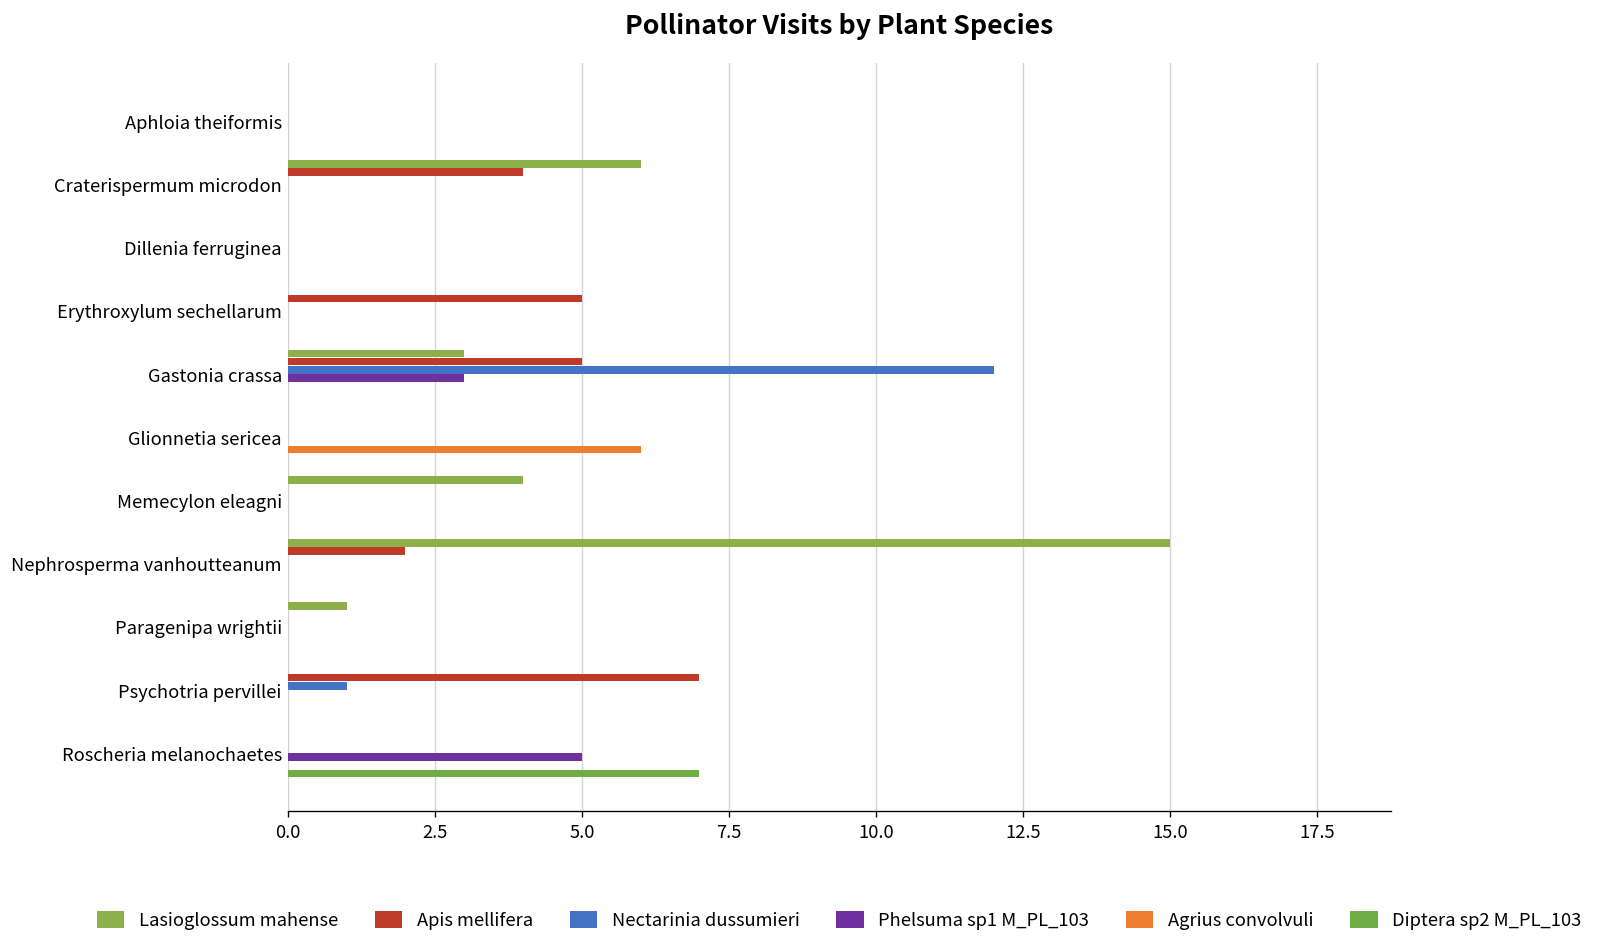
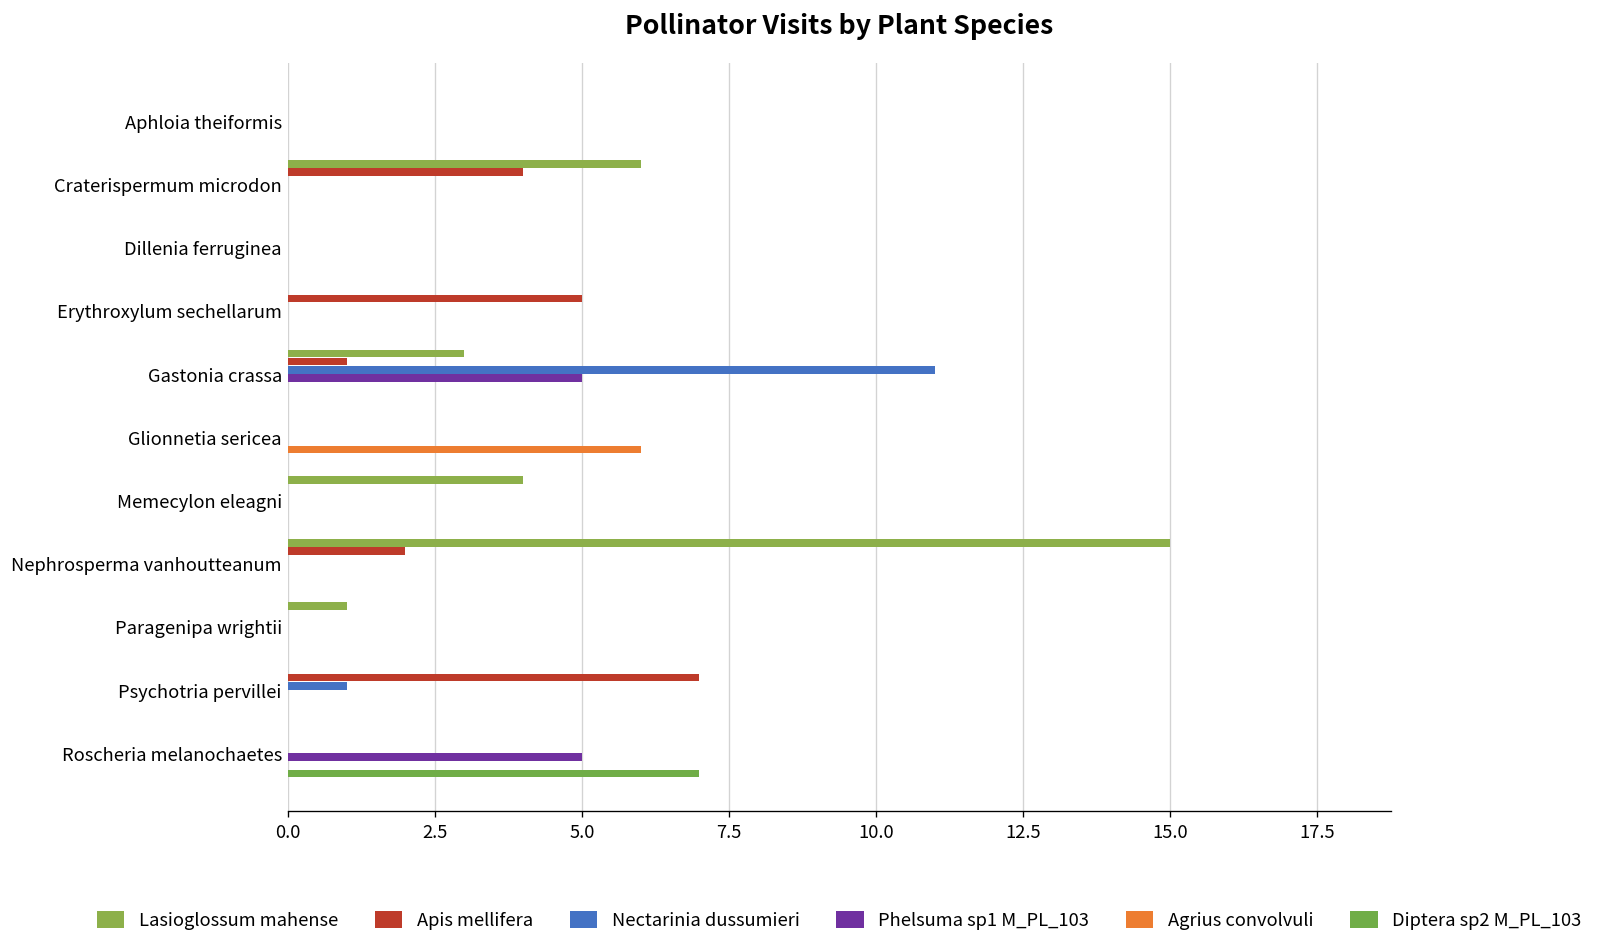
  {
    "Apis mellifera": {
      "Aphloia theiformis": 0,
      "Craterispermum microdon": 4,
      "Dillenia ferruginea": 0,
      "Erythroxylum sechellarum": 5,
-     "Gastonia crassa": 5,
+     "Gastonia crassa": 1,
      "Glionnetia sericea": 0,
      "Memecylon eleagni": 0,
      "Nephrosperma vanhoutteanum": 2,
      "Paragenipa wrightii": 0,
      "Psychotria pervillei": 7,
      "Roscheria melanochaetes": 0
    },
    "Nectarinia dussumieri": {
      "Aphloia theiformis": 0,
      "Craterispermum microdon": 0,
      "Dillenia ferruginea": 0,
      "Erythroxylum sechellarum": 0,
-     "Gastonia crassa": 12,
+     "Gastonia crassa": 11,
      "Glionnetia sericea": 0,
      "Memecylon eleagni": 0,
      "Nephrosperma vanhoutteanum": 0,
      "Paragenipa wrightii": 0,
      "Psychotria pervillei": 1,
      "Roscheria melanochaetes": 0
    },
    "Phelsuma sp1 M_PL_103": {
      "Aphloia theiformis": 0,
      "Craterispermum microdon": 0,
      "Dillenia ferruginea": 0,
      "Erythroxylum sechellarum": 0,
-     "Gastonia crassa": 3,
+     "Gastonia crassa": 5,
      "Glionnetia sericea": 0,
      "Memecylon eleagni": 0,
      "Nephrosperma vanhoutteanum": 0,
      "Paragenipa wrightii": 0,
      "Psychotria pervillei": 0,
      "Roscheria melanochaetes": 5
    },
    "Agrius convolvuli": {
      "Aphloia theiformis": 0,
      "Craterispermum microdon": 0,
      "Dillenia ferruginea": 0,
      "Erythroxylum sechellarum": 0,
      "Gastonia crassa": 0,
      "Glionnetia sericea": 6,
      "Memecylon eleagni": 0,
      "Nephrosperma vanhoutteanum": 0,
      "Paragenipa wrightii": 0,
      "Psychotria pervillei": 0,
      "Roscheria melanochaetes": 0
    }
  }
